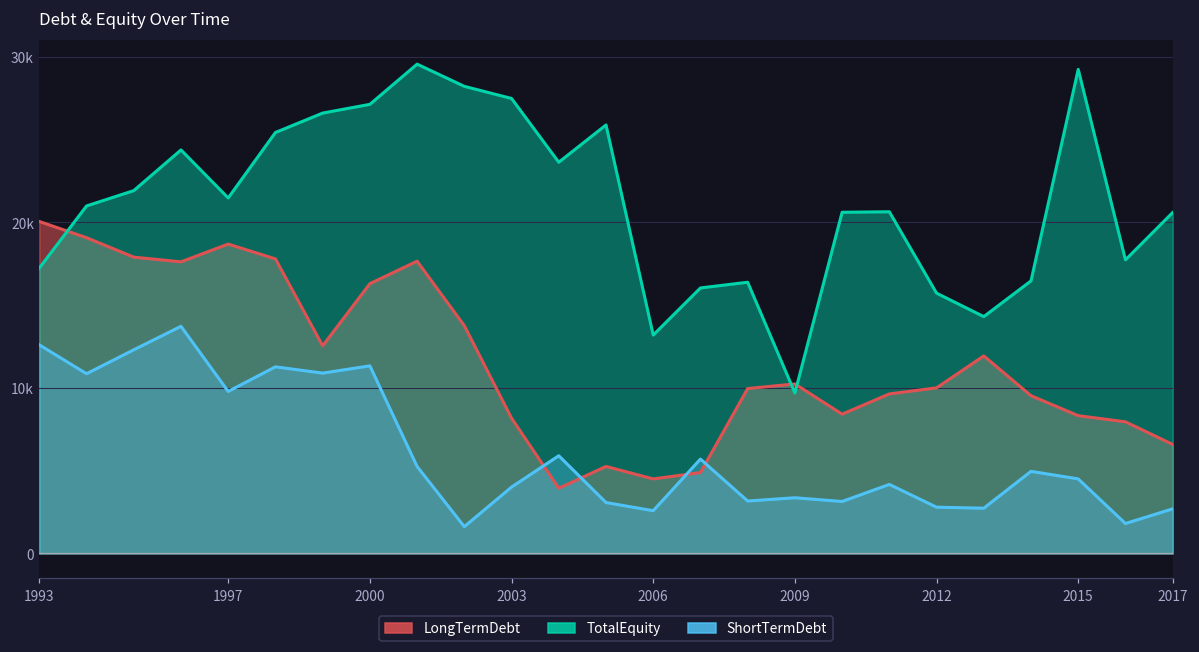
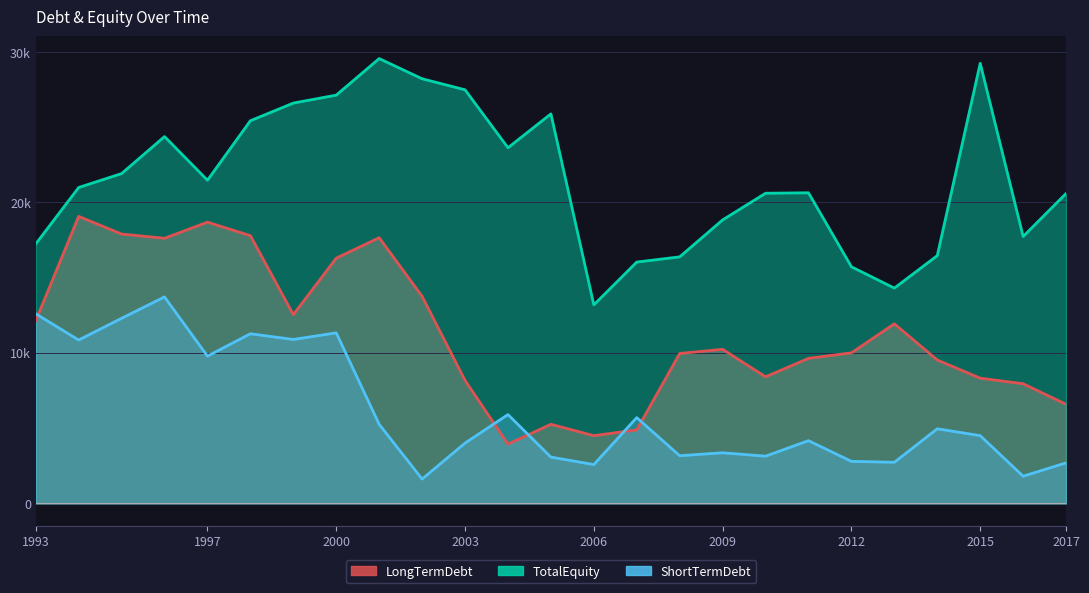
  {
    "LongTermDebt": {
-     "1993": 20100,
+     "1993": 12100,
      "1997": 18700,
      "2000": 16300,
      "2003": 8200,
      "2006": 4500,
      "2009": 10200,
      "2012": 10000,
      "2015": 8300,
      "2017": 6600
    },
    "TotalEquity": {
      "1993": 17200,
      "1997": 21500,
      "2000": 27100,
      "2003": 27500,
      "2006": 13200,
-     "2009": 9700,
+     "2009": 18800,
      "2012": 15700,
      "2015": 29200,
      "2017": 20600
    },
    "ShortTermDebt": {
      "1993": 12600,
      "1997": 9800,
      "2000": 11300,
      "2003": 4000,
      "2006": 2600,
      "2009": 3400,
      "2012": 2800,
      "2015": 4500,
      "2017": 2700
    }
  }
